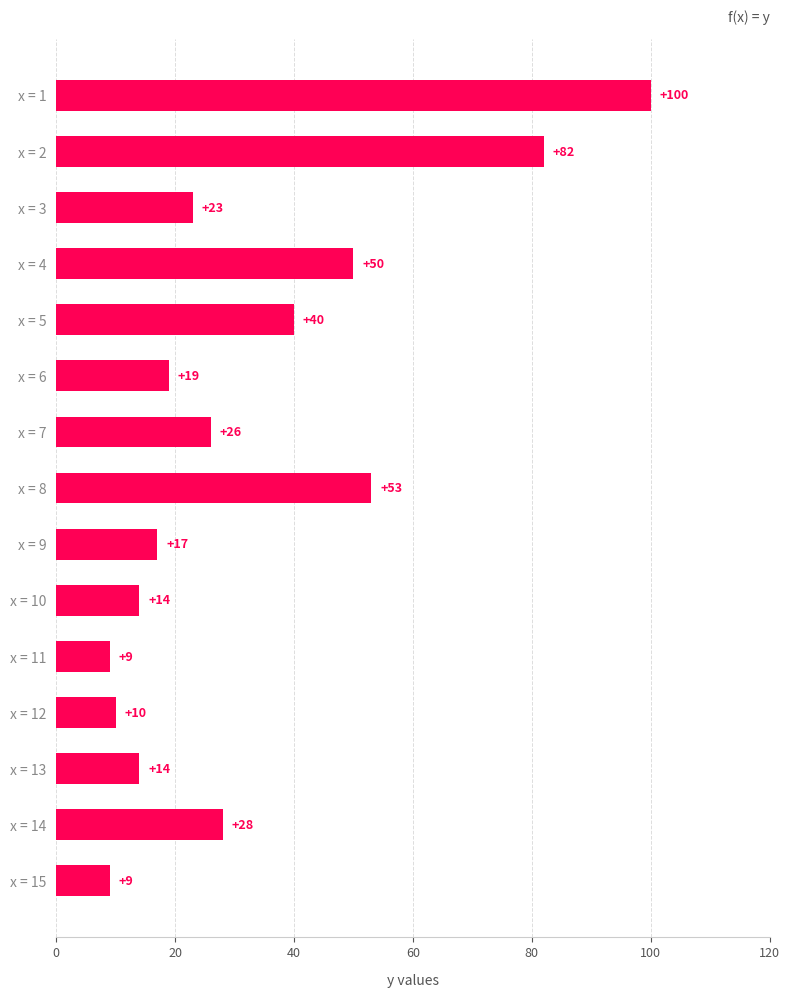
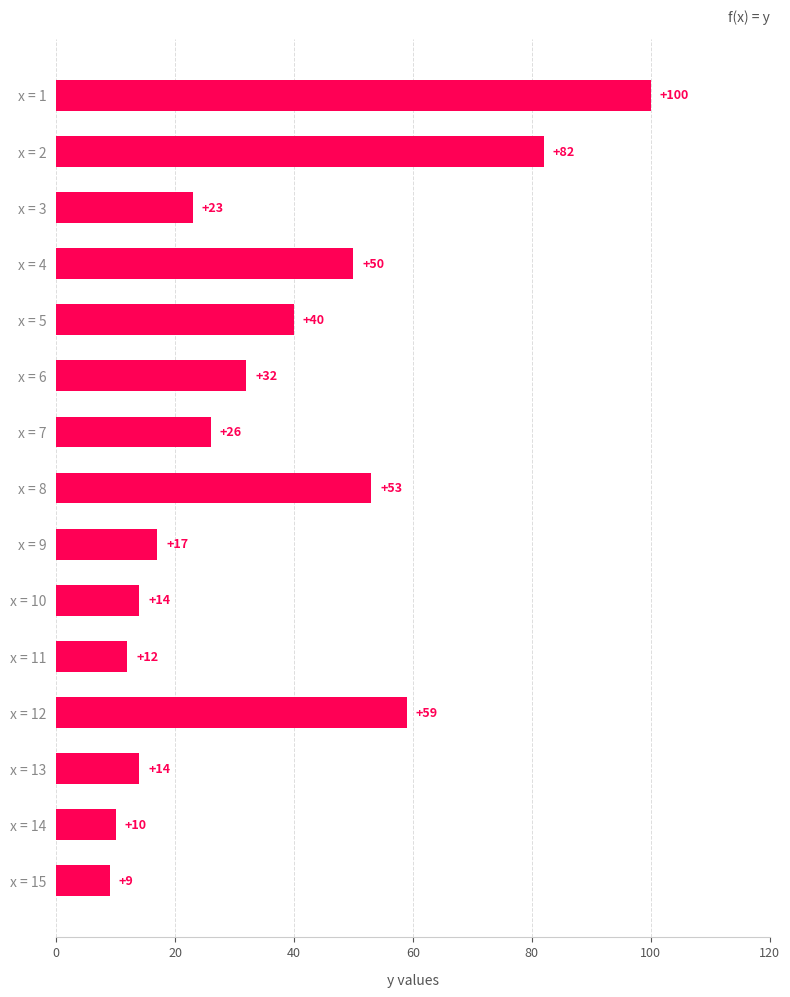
  {
    "x = 1": "+100",
    "x = 2": "+82",
    "x = 3": "+23",
    "x = 4": "+50",
    "x = 5": "+40",
-   "x = 6": "+19",
+   "x = 6": "+32",
    "x = 7": "+26",
    "x = 8": "+53",
    "x = 9": "+17",
    "x = 10": "+14",
-   "x = 11": "+9",
-   "x = 12": "+10",
+   "x = 11": "+12",
+   "x = 12": "+59",
    "x = 13": "+14",
-   "x = 14": "+28",
+   "x = 14": "+10",
    "x = 15": "+9"
  }
